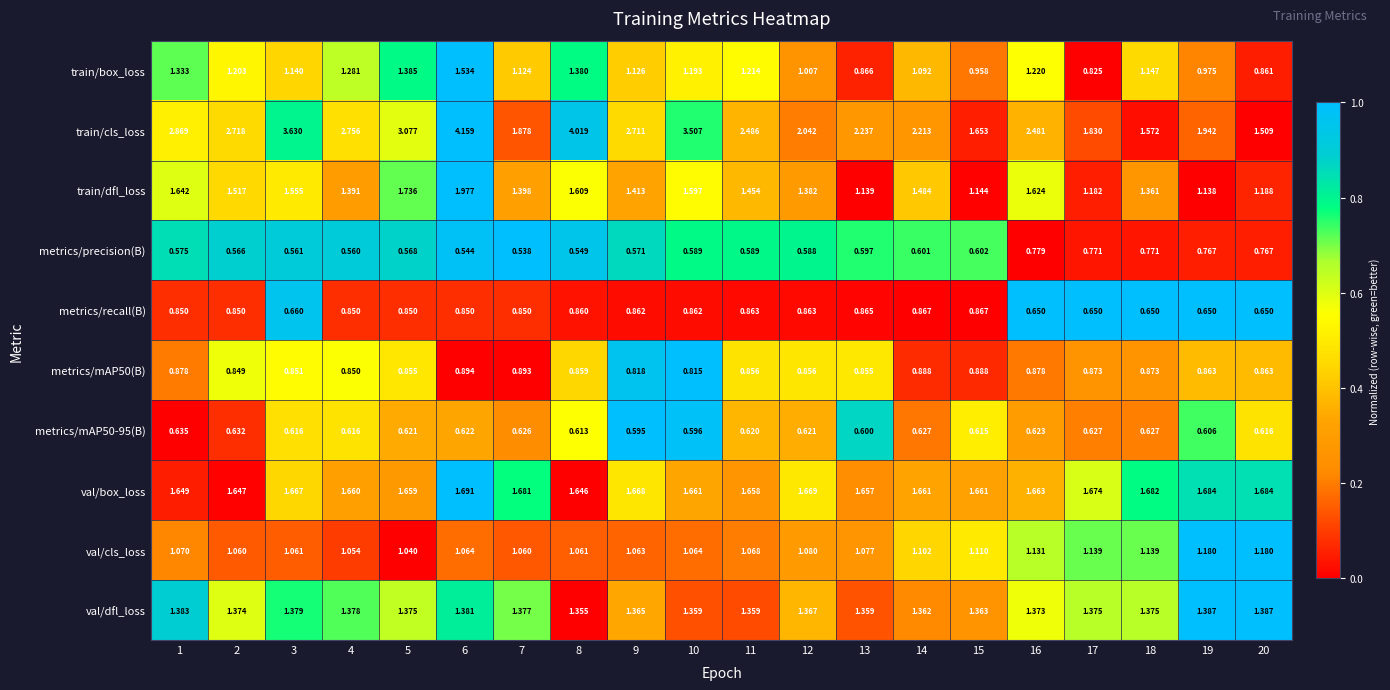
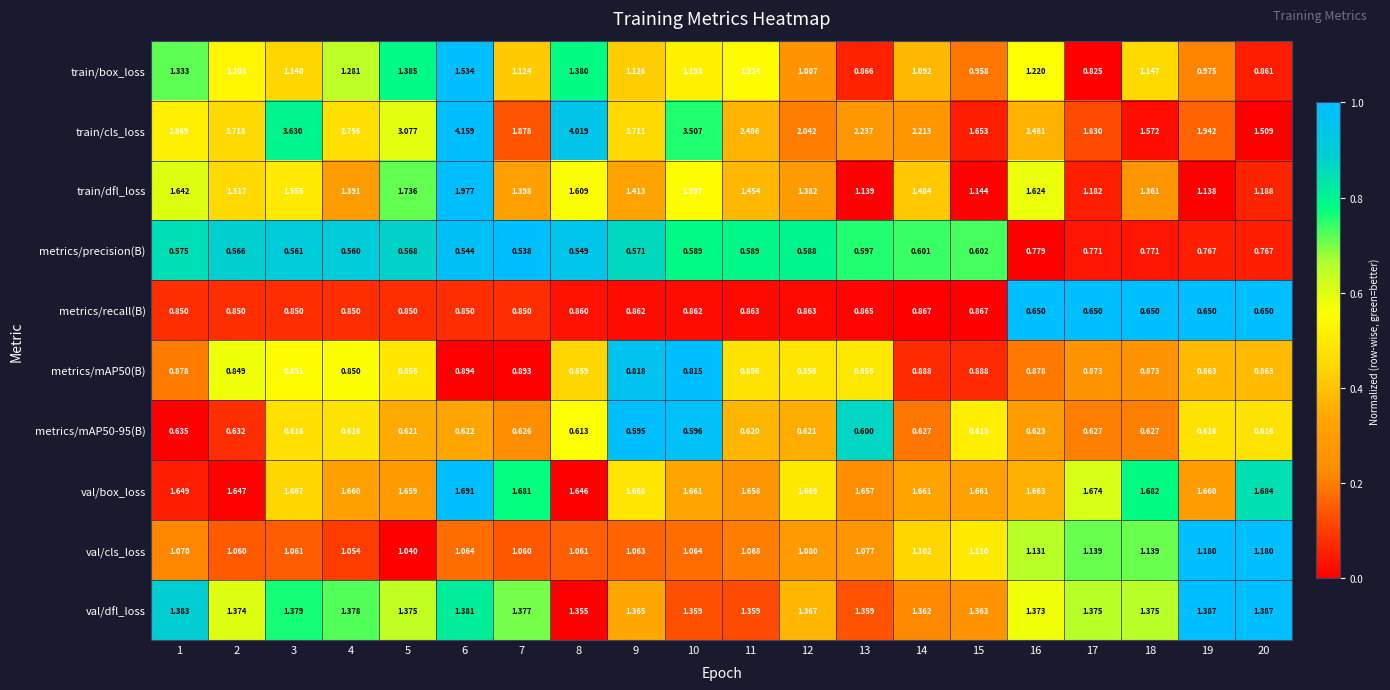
  {
    "train/box_loss": {
      "1": 1.333,
      "2": 1.203,
      "3": 1.140,
      "4": 1.281,
      "5": 1.385,
      "6": 1.534,
      "7": 1.124,
      "8": 1.380,
      "9": 1.126,
      "10": 1.193,
      "11": 1.214,
      "12": 1.007,
      "13": 0.866,
      "14": 1.092,
      "15": 0.958,
      "16": 1.220,
      "17": 0.825,
      "18": 1.147,
      "19": 0.975,
      "20": 0.861
    },
    "train/cls_loss": {
      "1": 2.869,
      "2": 2.718,
      "3": 3.630,
      "4": 2.756,
      "5": 3.077,
      "6": 4.159,
      "7": 1.878,
      "8": 4.019,
      "9": 2.711,
      "10": 3.507,
      "11": 2.486,
      "12": 2.042,
      "13": 2.237,
      "14": 2.213,
      "15": 1.653,
      "16": 2.481,
      "17": 1.830,
      "18": 1.572,
      "19": 1.942,
      "20": 1.509
    },
    "train/dfl_loss": {
      "1": 1.642,
      "2": 1.517,
      "3": 1.555,
      "4": 1.391,
      "5": 1.736,
      "6": 1.977,
      "7": 1.398,
      "8": 1.609,
      "9": 1.413,
      "10": 1.597,
      "11": 1.454,
      "12": 1.382,
      "13": 1.139,
      "14": 1.484,
      "15": 1.144,
      "16": 1.624,
      "17": 1.182,
      "18": 1.361,
      "19": 1.138,
      "20": 1.188
    },
    "metrics/precision(B)": {
      "1": 0.575,
      "2": 0.566,
      "3": 0.561,
      "4": 0.560,
      "5": 0.568,
      "6": 0.544,
      "7": 0.538,
      "8": 0.549,
      "9": 0.571,
      "10": 0.589,
      "11": 0.589,
      "12": 0.588,
      "13": 0.597,
      "14": 0.601,
      "15": 0.602,
      "16": 0.779,
      "17": 0.771,
      "18": 0.771,
      "19": 0.767,
      "20": 0.767
    },
    "metrics/recall(B)": {
      "1": 0.850,
      "2": 0.850,
-     "3": 0.660,
+     "3": 0.850,
      "4": 0.850,
      "5": 0.850,
      "6": 0.850,
      "7": 0.850,
      "8": 0.860,
      "9": 0.862,
      "10": 0.862,
      "11": 0.863,
      "12": 0.863,
      "13": 0.865,
      "14": 0.867,
      "15": 0.867,
      "16": 0.650,
      "17": 0.650,
      "18": 0.650,
      "19": 0.650,
      "20": 0.650
    },
    "metrics/mAP50(B)": {
      "1": 0.878,
      "2": 0.849,
      "3": 0.851,
      "4": 0.850,
      "5": 0.855,
      "6": 0.894,
      "7": 0.893,
      "8": 0.859,
      "9": 0.818,
      "10": 0.815,
      "11": 0.856,
      "12": 0.856,
      "13": 0.855,
      "14": 0.888,
      "15": 0.888,
      "16": 0.878,
      "17": 0.873,
      "18": 0.873,
      "19": 0.863,
      "20": 0.863
    },
    "metrics/mAP50-95(B)": {
      "1": 0.635,
      "2": 0.632,
      "3": 0.616,
      "4": 0.616,
      "5": 0.621,
      "6": 0.622,
      "7": 0.626,
      "8": 0.613,
      "9": 0.595,
      "10": 0.596,
      "11": 0.620,
      "12": 0.621,
      "13": 0.600,
      "14": 0.627,
      "15": 0.615,
      "16": 0.623,
      "17": 0.627,
      "18": 0.627,
-     "19": 0.606,
+     "19": 0.616,
      "20": 0.616
    },
    "val/box_loss": {
      "1": 1.649,
      "2": 1.647,
      "3": 1.667,
      "4": 1.660,
      "5": 1.659,
      "6": 1.691,
      "7": 1.681,
      "8": 1.646,
      "9": 1.668,
      "10": 1.661,
      "11": 1.658,
      "12": 1.669,
      "13": 1.657,
      "14": 1.661,
      "15": 1.661,
      "16": 1.663,
      "17": 1.674,
      "18": 1.682,
-     "19": 1.684,
+     "19": 1.660,
      "20": 1.684
    },
    "val/cls_loss": {
      "1": 1.070,
      "2": 1.060,
      "3": 1.061,
      "4": 1.054,
      "5": 1.040,
      "6": 1.064,
      "7": 1.060,
      "8": 1.061,
      "9": 1.063,
      "10": 1.064,
      "11": 1.068,
      "12": 1.080,
      "13": 1.077,
      "14": 1.102,
      "15": 1.110,
      "16": 1.131,
      "17": 1.139,
      "18": 1.139,
      "19": 1.180,
      "20": 1.180
    },
    "val/dfl_loss": {
      "1": 1.383,
      "2": 1.374,
      "3": 1.379,
      "4": 1.378,
      "5": 1.375,
      "6": 1.381,
      "7": 1.377,
      "8": 1.355,
      "9": 1.365,
      "10": 1.359,
      "11": 1.359,
      "12": 1.367,
      "13": 1.359,
      "14": 1.362,
      "15": 1.363,
      "16": 1.373,
      "17": 1.375,
      "18": 1.375,
      "19": 1.387,
      "20": 1.387
    }
  }
